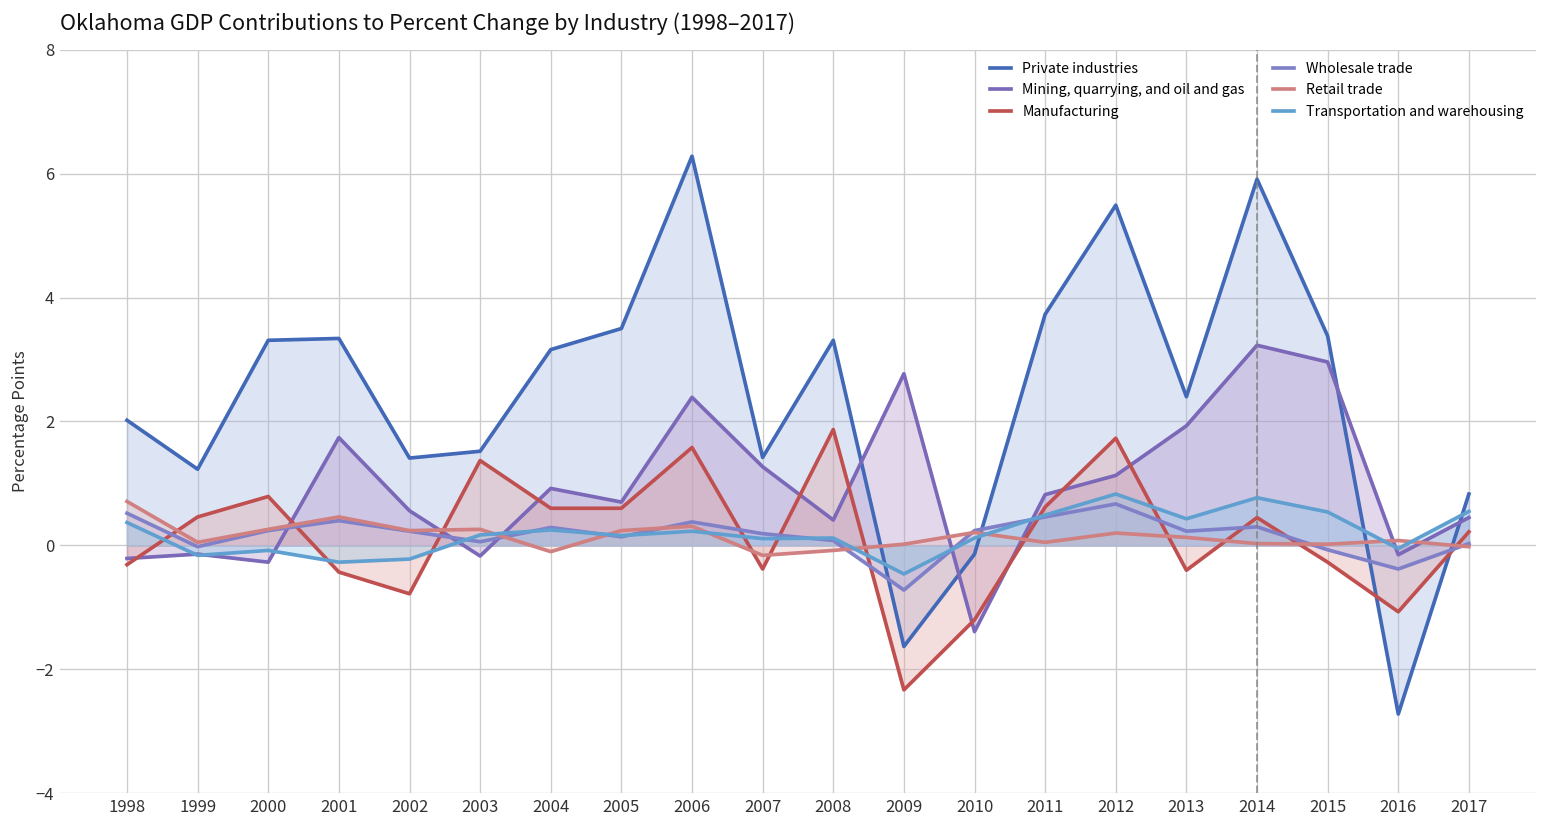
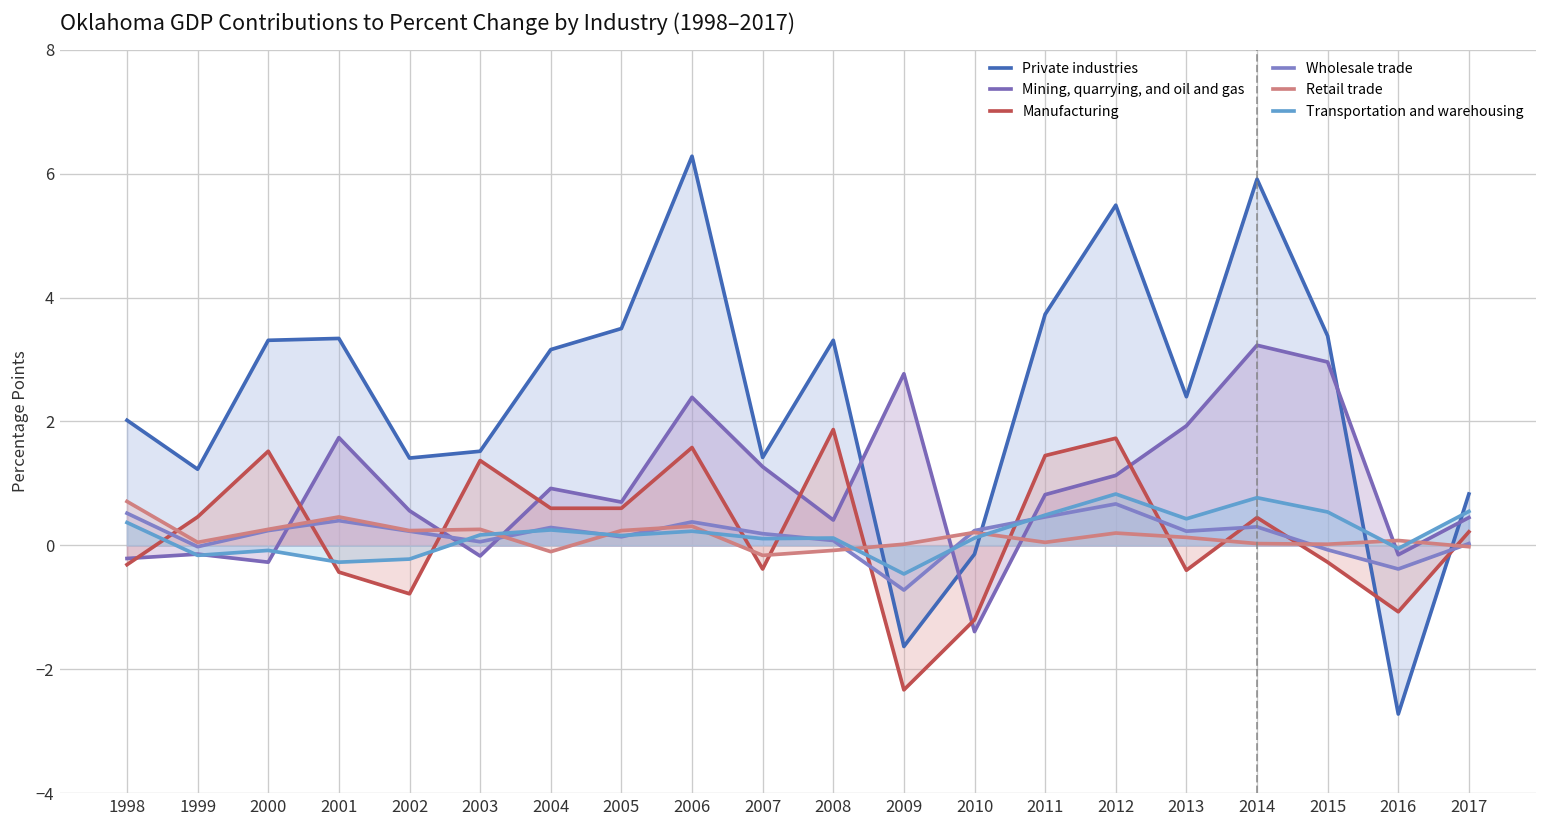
  {
    "Manufacturing": {
      "1998": -0.3,
-     "2000": 0.8,
+     "2000": 1.5,
      "2001": -0.4,
      "2002": -0.8,
      "2007": -0.4,
      "2009": -2.3,
      "2010": -1.2,
-     "2011": 0.6,
+     "2011": 1.5,
      "2013": -0.4,
      "2015": -0.3,
      "2016": -1.1
    }
  }
